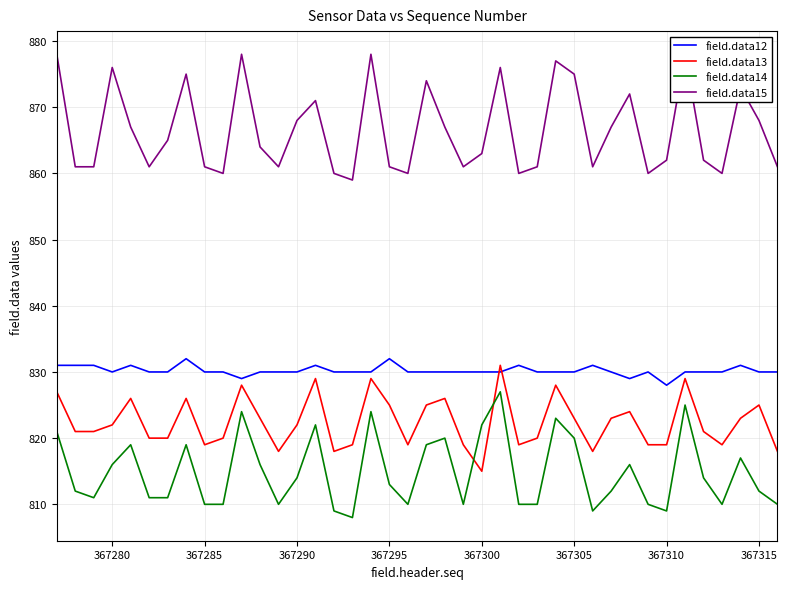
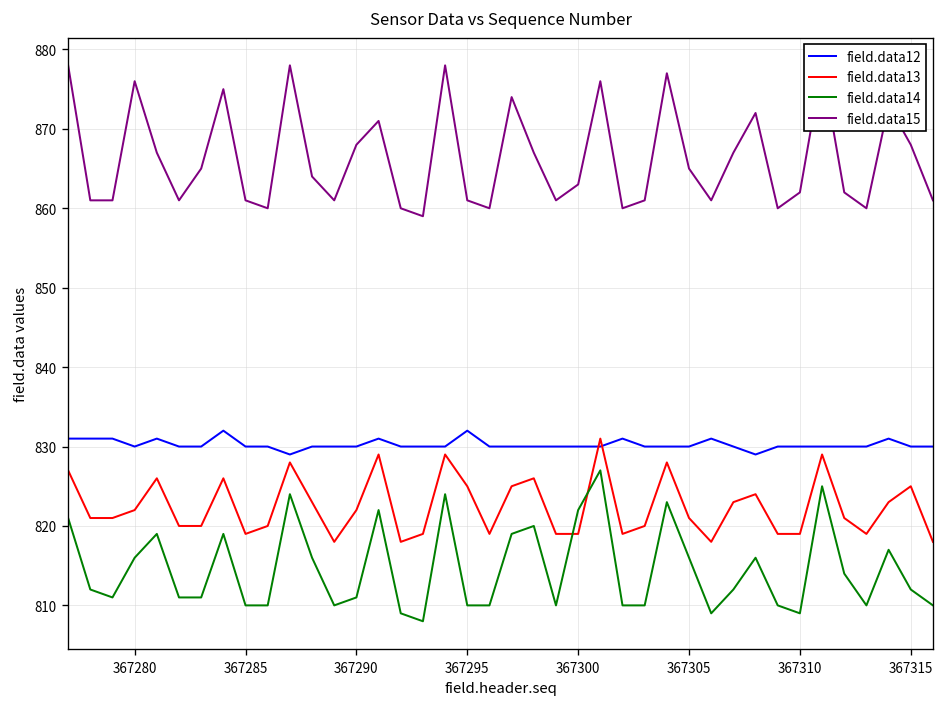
  {
    "field.data12": {
      "367280": 830,
      "367285": 830,
      "367290": 830,
      "367295": 832,
      "367300": 830,
      "367305": 830,
-     "367310": 828,
+     "367310": 830,
      "367315": 830
    },
    "field.data13": {
      "367280": 822,
      "367285": 819,
      "367290": 822,
      "367295": 825,
-     "367300": 815,
-     "367305": 823,
+     "367300": 819,
+     "367305": 821,
      "367310": 819,
      "367315": 825
    },
    "field.data14": {
      "367280": 816,
      "367285": 810,
-     "367290": 814,
-     "367295": 813,
+     "367290": 811,
+     "367295": 810,
      "367300": 822,
-     "367305": 820,
+     "367305": 816,
      "367310": 809,
      "367315": 812
    },
    "field.data15": {
      "367280": 876,
      "367285": 861,
      "367290": 868,
      "367295": 861,
      "367300": 863,
-     "367305": 875,
+     "367305": 865,
      "367310": 862,
      "367315": 868
    }
  }
